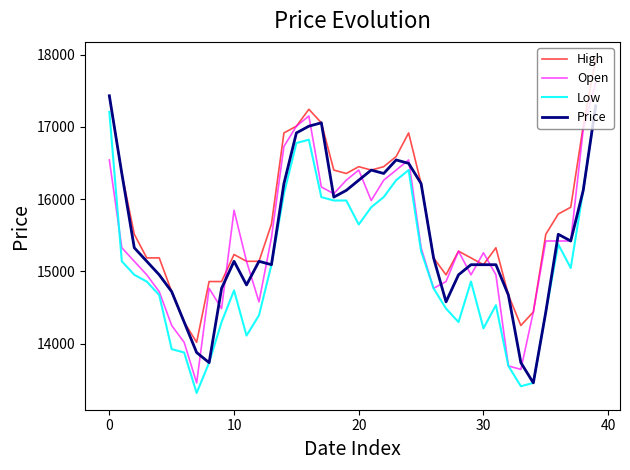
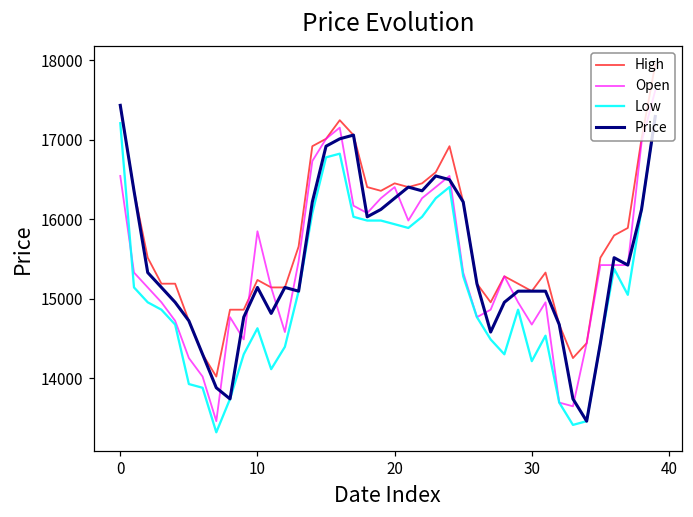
  {
    "High": {
      "10": 15200,
      "20": 16400
    },
    "Open": {
      "0": 16500,
      "10": 15800,
      "20": 16400,
-     "30": 15300
+     "30": 14700
    },
    "Low": {
      "0": 17200,
-     "10": 14700,
-     "20": 15600,
+     "10": 14600,
+     "20": 15900,
      "30": 14200
    },
    "Price": {
      "10": 15100,
      "20": 16300
    }
  }
